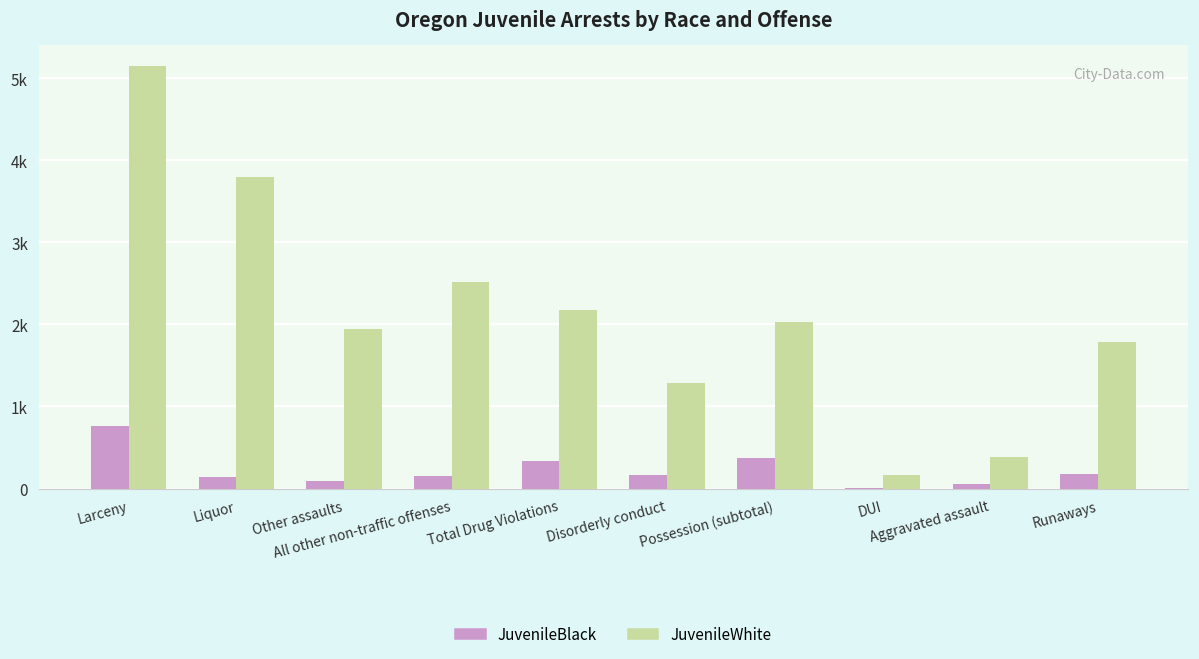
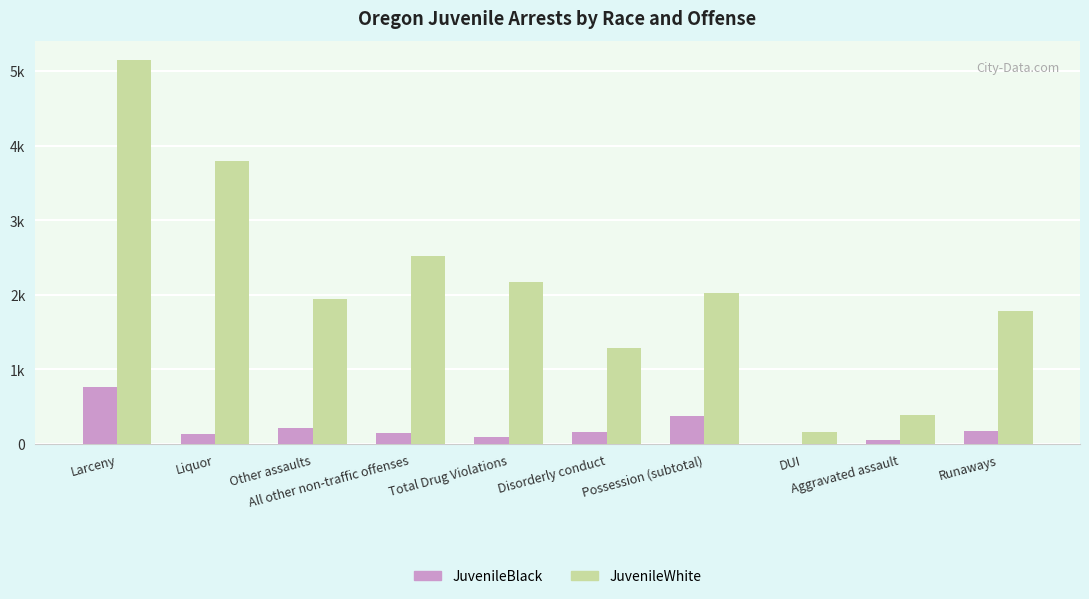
  {
    "JuvenileBlack": {
      "Larceny": 800,
      "Liquor": 100,
-     "Other assaults": 100,
+     "Other assaults": 200,
      "All other non-traffic offenses": 200,
-     "Total Drug Violations": 300,
+     "Total Drug Violations": 100,
      "Disorderly conduct": 200,
      "Possession (subtotal)": 400,
      "Aggravated assault": 100,
      "Runaways": 200
    },
    "JuvenileWhite": {
      "Larceny": 5100,
      "Liquor": 3800,
      "Other assaults": 1900,
      "All other non-traffic offenses": 2500,
      "Total Drug Violations": 2200,
      "Disorderly conduct": 1300,
      "Possession (subtotal)": 2000,
      "DUI": 200,
      "Aggravated assault": 400,
      "Runaways": 1800
    }
  }
